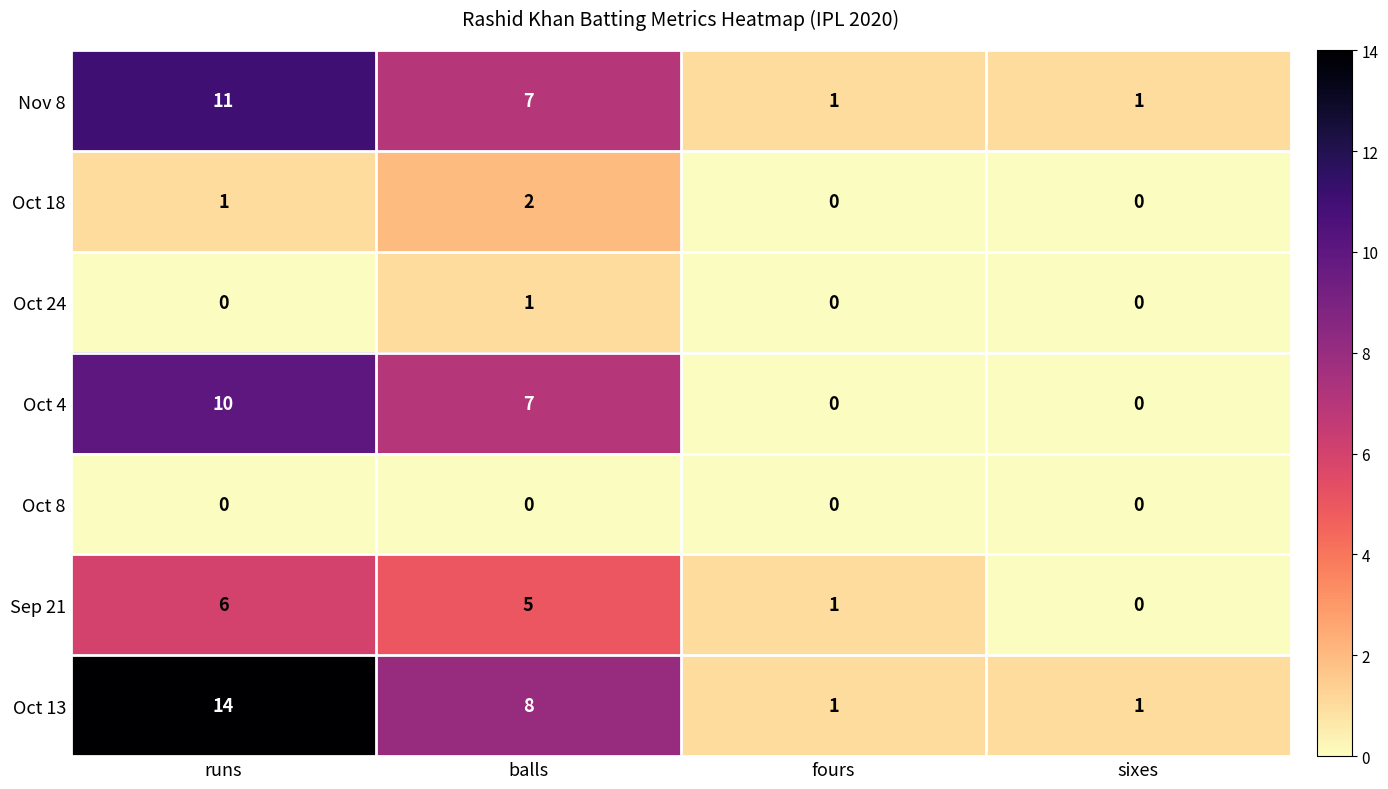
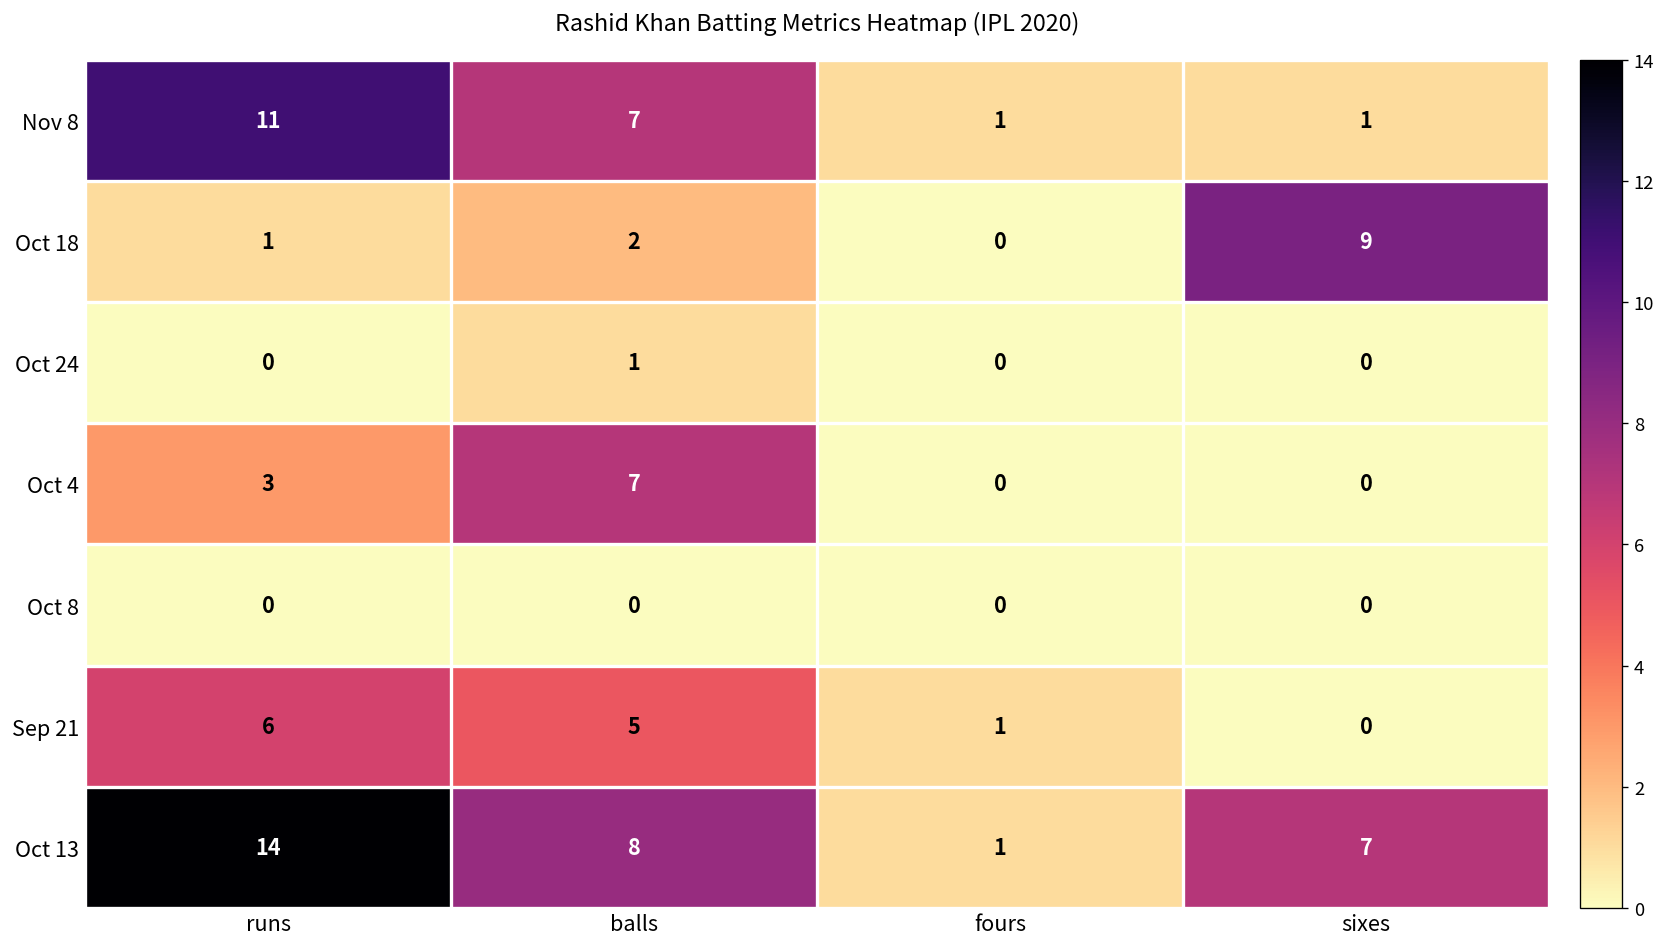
  {
    "Nov 8": {
      "runs": 11,
      "balls": 7,
      "fours": 1,
      "sixes": 1
    },
    "Oct 18": {
      "runs": 1,
      "balls": 2,
      "fours": 0,
-     "sixes": 0
+     "sixes": 9
    },
    "Oct 24": {
      "runs": 0,
      "balls": 1,
      "fours": 0,
      "sixes": 0
    },
    "Oct 4": {
-     "runs": 10,
+     "runs": 3,
      "balls": 7,
      "fours": 0,
      "sixes": 0
    },
    "Oct 8": {
      "runs": 0,
      "balls": 0,
      "fours": 0,
      "sixes": 0
    },
    "Sep 21": {
      "runs": 6,
      "balls": 5,
      "fours": 1,
      "sixes": 0
    },
    "Oct 13": {
      "runs": 14,
      "balls": 8,
      "fours": 1,
-     "sixes": 1
+     "sixes": 7
    }
  }
